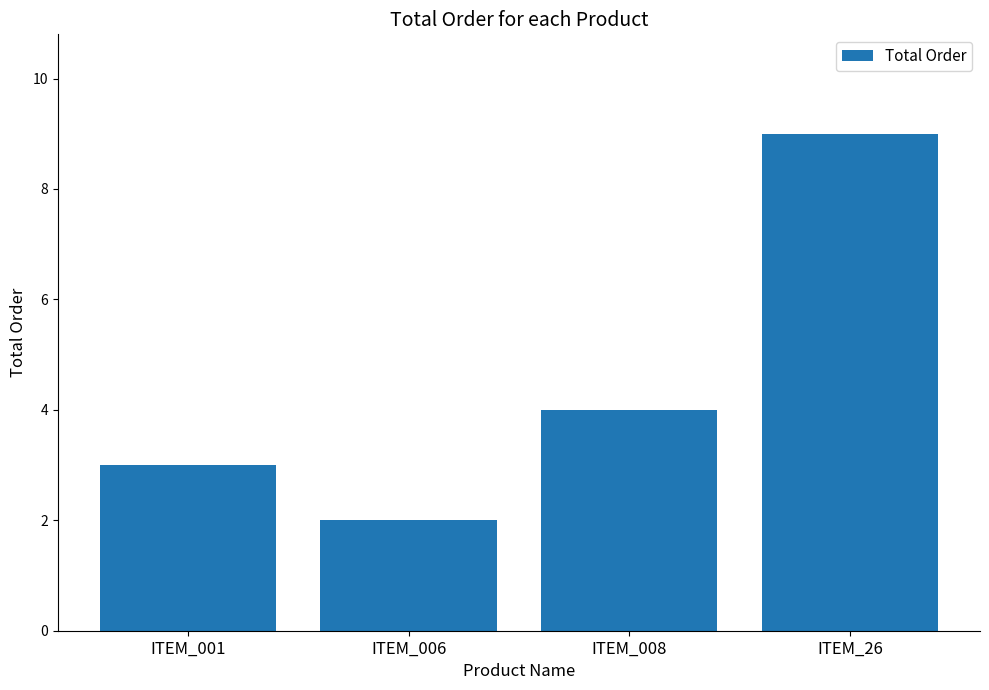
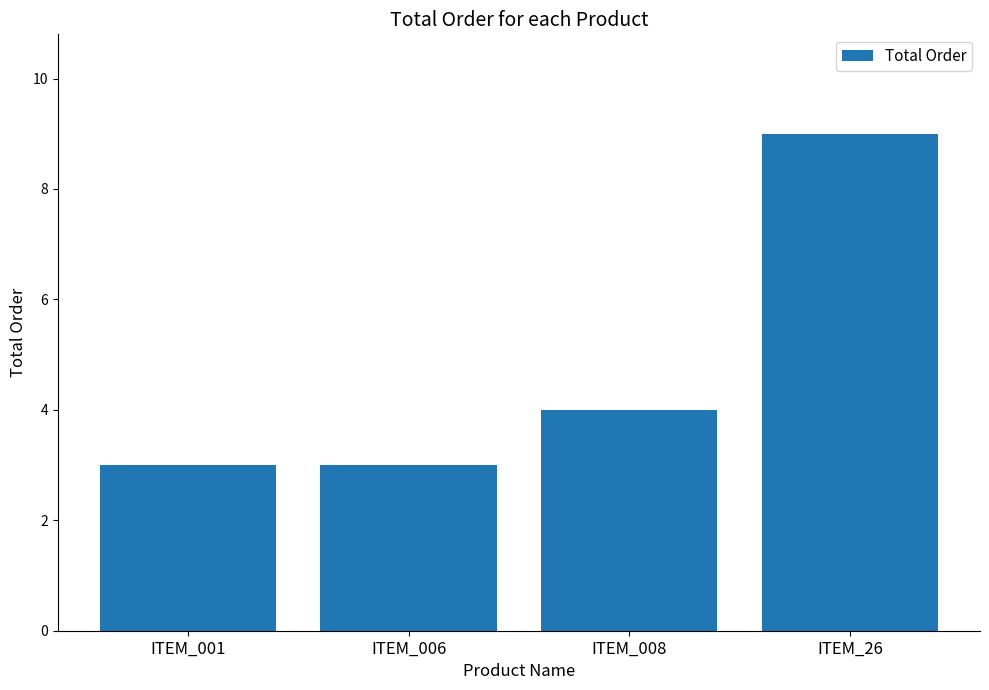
  {
    "ITEM_001": 3,
-   "ITEM_006": 2,
+   "ITEM_006": 3,
    "ITEM_008": 4,
    "ITEM_26": 9
  }
